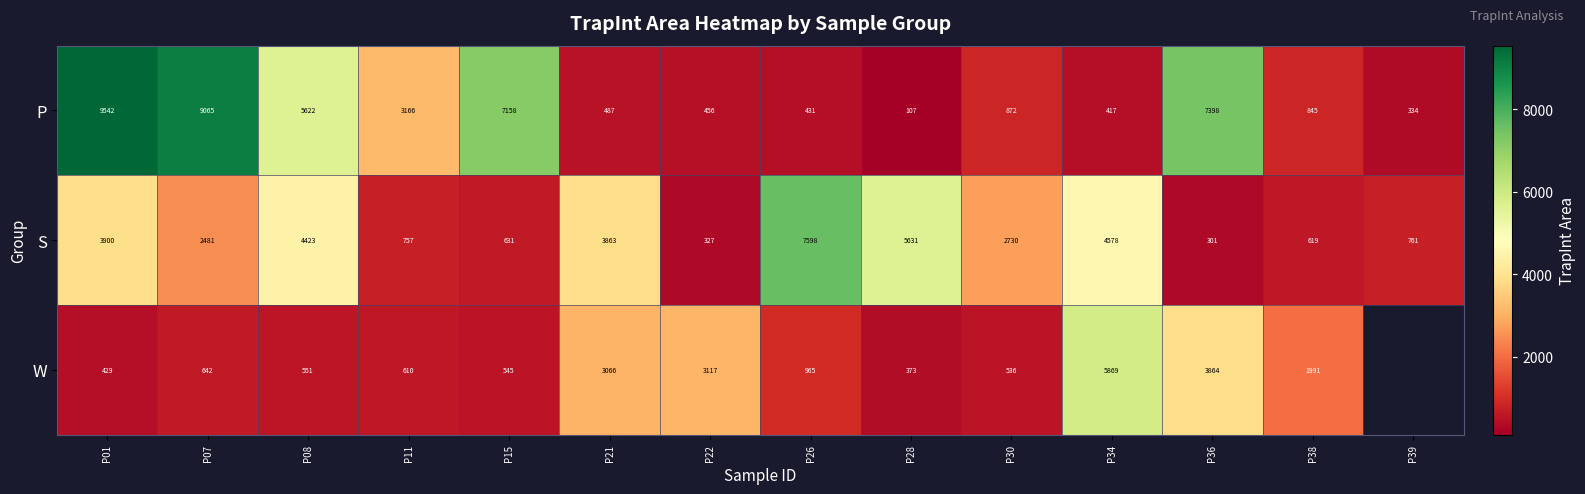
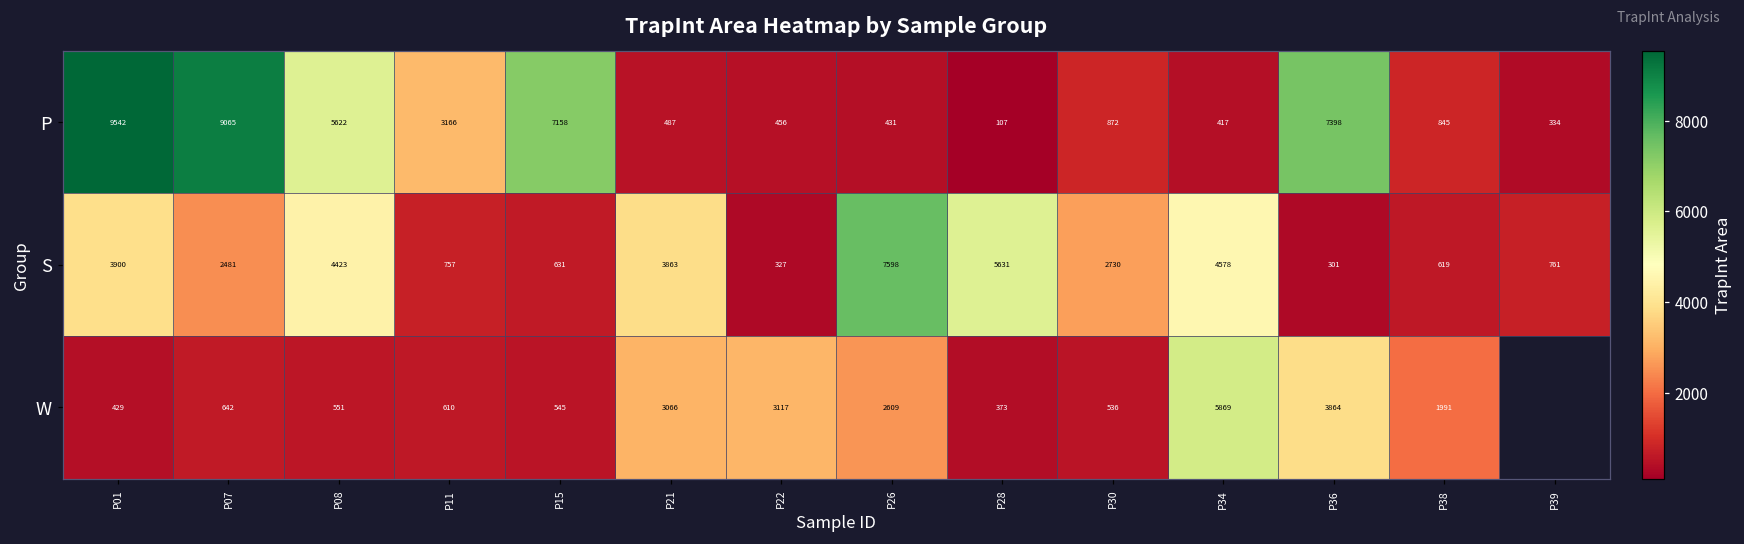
  {
    "P": {
      "P01": 9542,
      "P07": 9065,
      "P08": 5622,
      "P11": 3166,
      "P15": 7158,
      "P21": 487,
      "P22": 456,
      "P26": 431,
      "P28": 107,
      "P30": 872,
      "P34": 417,
      "P36": 7398,
      "P38": 845,
      "P39": 334
    },
    "S": {
      "P01": 3900,
      "P07": 2481,
      "P08": 4423,
      "P11": 757,
      "P15": 631,
      "P21": 3863,
      "P22": 327,
      "P26": 7598,
      "P28": 5631,
      "P30": 2730,
      "P34": 4578,
      "P36": 301,
      "P38": 619,
      "P39": 761
    },
    "W": {
      "P01": 429,
      "P07": 642,
      "P08": 551,
      "P11": 610,
      "P15": 545,
      "P21": 3066,
      "P22": 3117,
-     "P26": 965,
+     "P26": 2609,
      "P28": 373,
      "P30": 536,
      "P34": 5869,
      "P36": 3864,
      "P38": 1991
    }
  }
